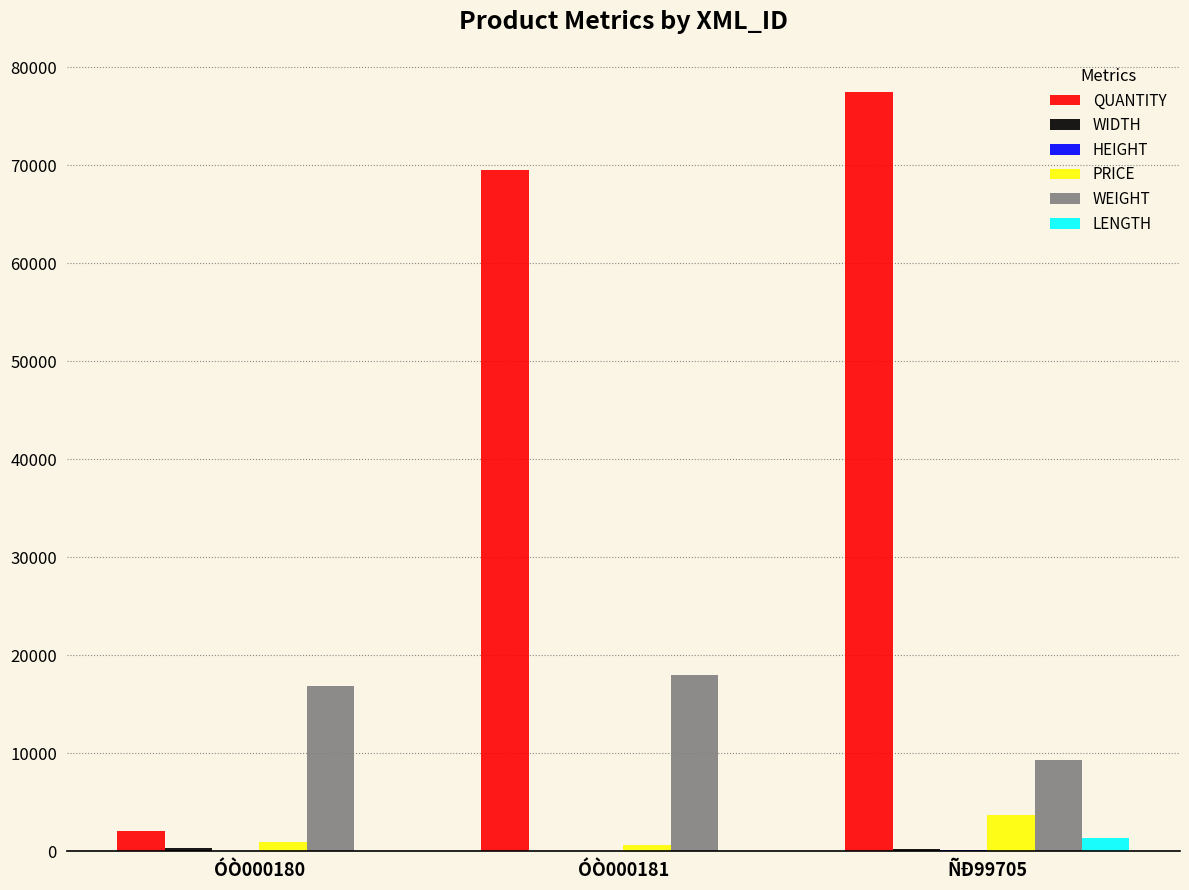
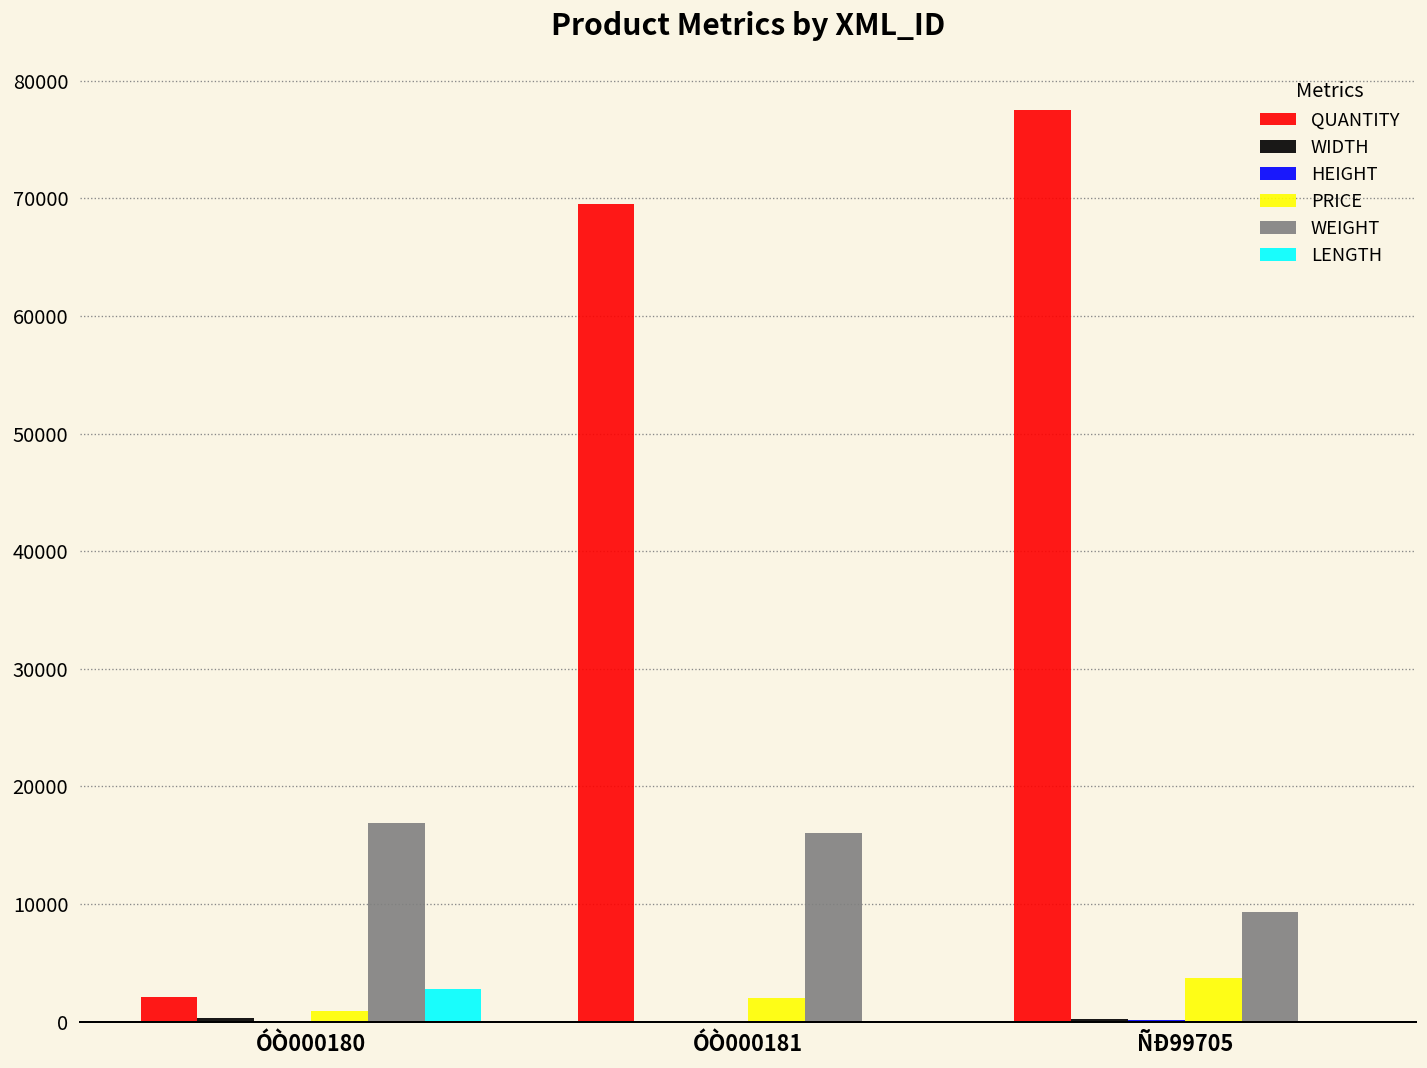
  {
    "QUANTITY": {
      "ÓÒ000180": 2000,
      "ÓÒ000181": 69000,
      "ÑÐ99705": 77000
    },
    "WIDTH": {
      "ÓÒ000180": 0
    },
    "PRICE": {
      "ÓÒ000180": 1000,
-     "ÓÒ000181": 1000,
+     "ÓÒ000181": 2000,
      "ÑÐ99705": 4000
    },
    "WEIGHT": {
      "ÓÒ000180": 17000,
-     "ÓÒ000181": 18000,
+     "ÓÒ000181": 16000,
      "ÑÐ99705": 9000
    },
    "LENGTH": {
-     "ÓÒ000180": 0,
-     "ÑÐ99705": 1000
+     "ÓÒ000180": 3000,
+     "ÑÐ99705": 0
    }
  }
